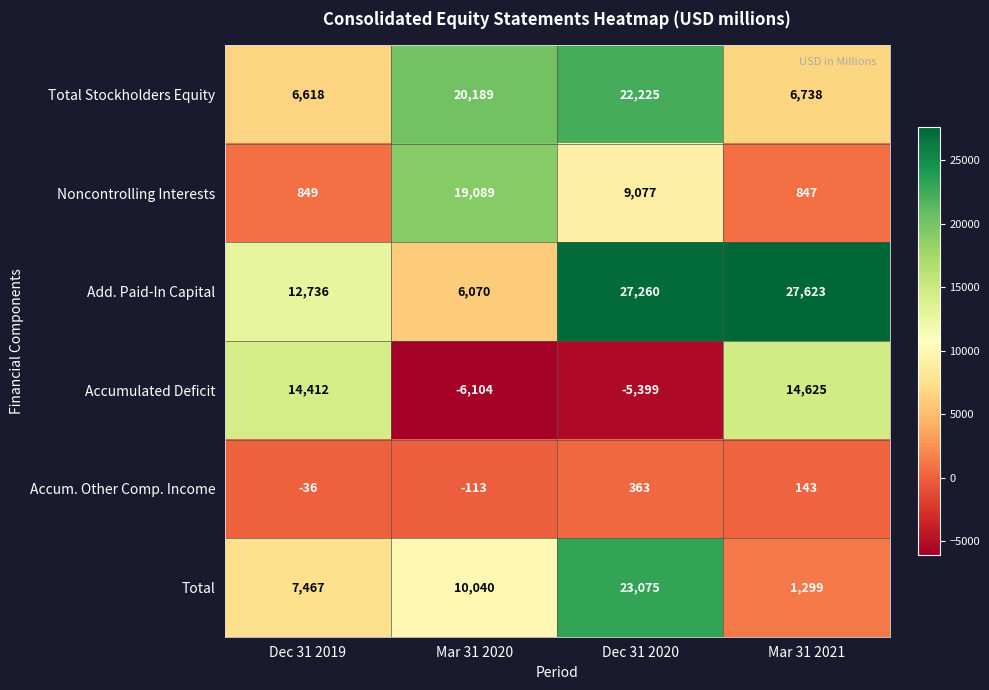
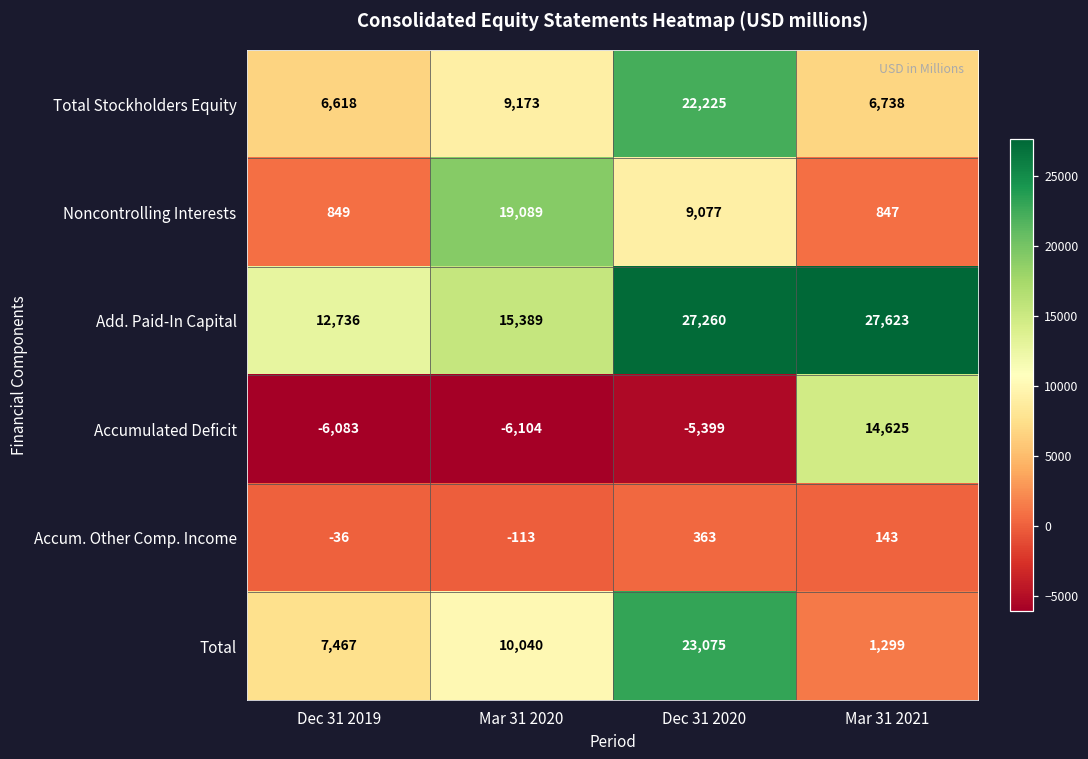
  {
    "Total Stockholders Equity": {
      "Dec 31 2019": "6,618",
-     "Mar 31 2020": "20,189",
+     "Mar 31 2020": "9,173",
      "Dec 31 2020": "22,225"
    },
    "Noncontrolling Interests": {
      "Dec 31 2019": "849",
      "Mar 31 2020": "19,089",
      "Dec 31 2020": "9,077",
      "Mar 31 2021": "847"
    },
    "Add. Paid-In Capital": {
      "Dec 31 2019": "12,736",
-     "Mar 31 2020": "6,070",
+     "Mar 31 2020": "15,389",
      "Dec 31 2020": "27,260",
      "Mar 31 2021": "27,623"
    },
    "Accumulated Deficit": {
-     "Dec 31 2019": "14,412",
+     "Dec 31 2019": "-6,083",
      "Mar 31 2020": "-6,104",
      "Dec 31 2020": "-5,399",
      "Mar 31 2021": "14,625"
    },
    "Accum. Other Comp. Income": {
      "Dec 31 2019": "-36",
      "Mar 31 2020": "-113",
      "Dec 31 2020": "363",
      "Mar 31 2021": "143"
    },
    "Total": {
      "Dec 31 2019": "7,467",
      "Mar 31 2020": "10,040",
      "Dec 31 2020": "23,075",
      "Mar 31 2021": "1,299"
    }
  }
